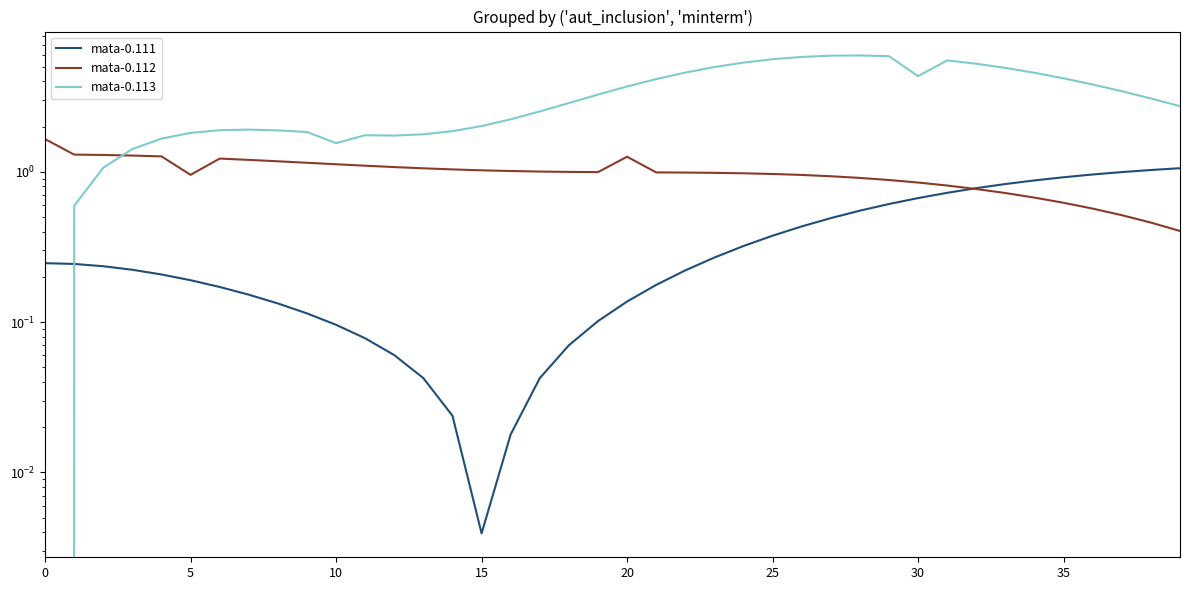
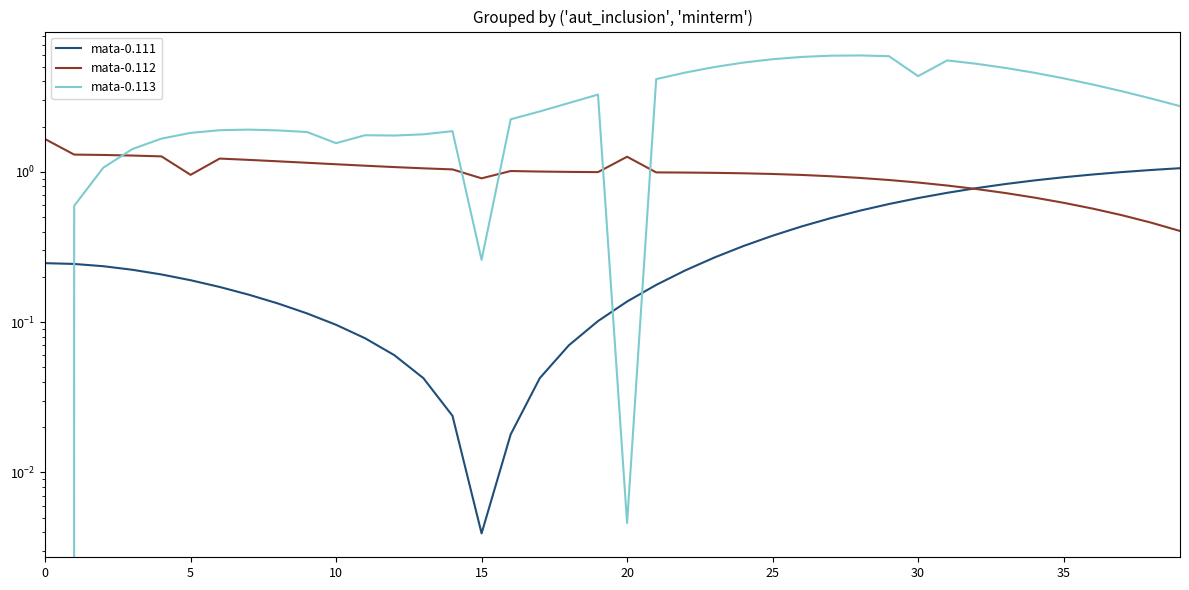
  {
    "mata-0.111": {
      "0": 0.25,
      "5": 0.19,
      "10": 0.10,
      "15": 0.0039,
      "20": 0.14,
      "25": 0.38,
      "30": 0.7,
      "35": 0.9
    },
    "mata-0.112": {
      "0": 1.7,
      "5": 1.0,
      "10": 1.1,
-     "15": 1.0,
+     "15": 0.9,
      "20": 1.3,
      "25": 1.0,
      "30": 0.8,
      "35": 0.6
    },
    "mata-0.113": {
      "5": 1.8,
      "10": 1.6,
-     "15": 2.0,
-     "20": 3.7,
+     "15": 0.26,
+     "20": 0.0046,
      "25": 5.6,
      "30": 4.3,
      "35": 4.2
    }
  }
